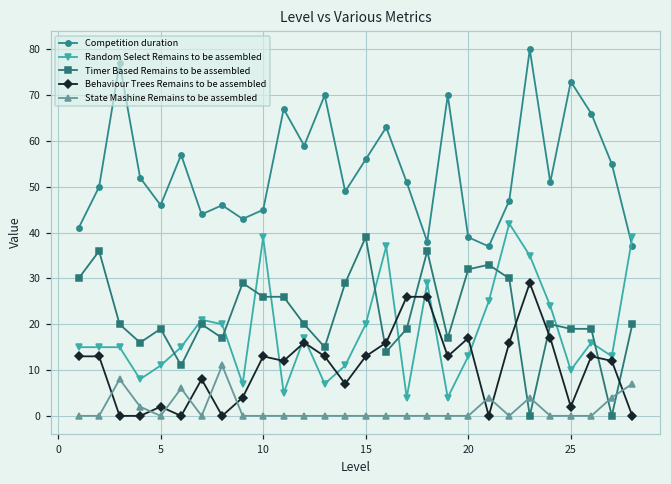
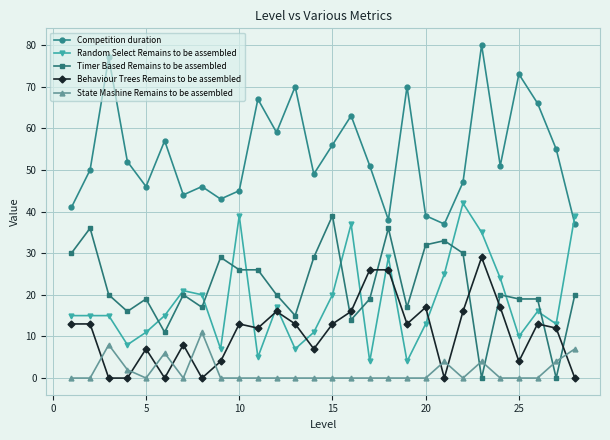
  {
    "Behaviour Trees Remains to be assembled": {
-     "5": 2,
+     "5": 7,
      "10": 13,
      "15": 13,
      "20": 17,
-     "25": 2
+     "25": 4
    }
  }
